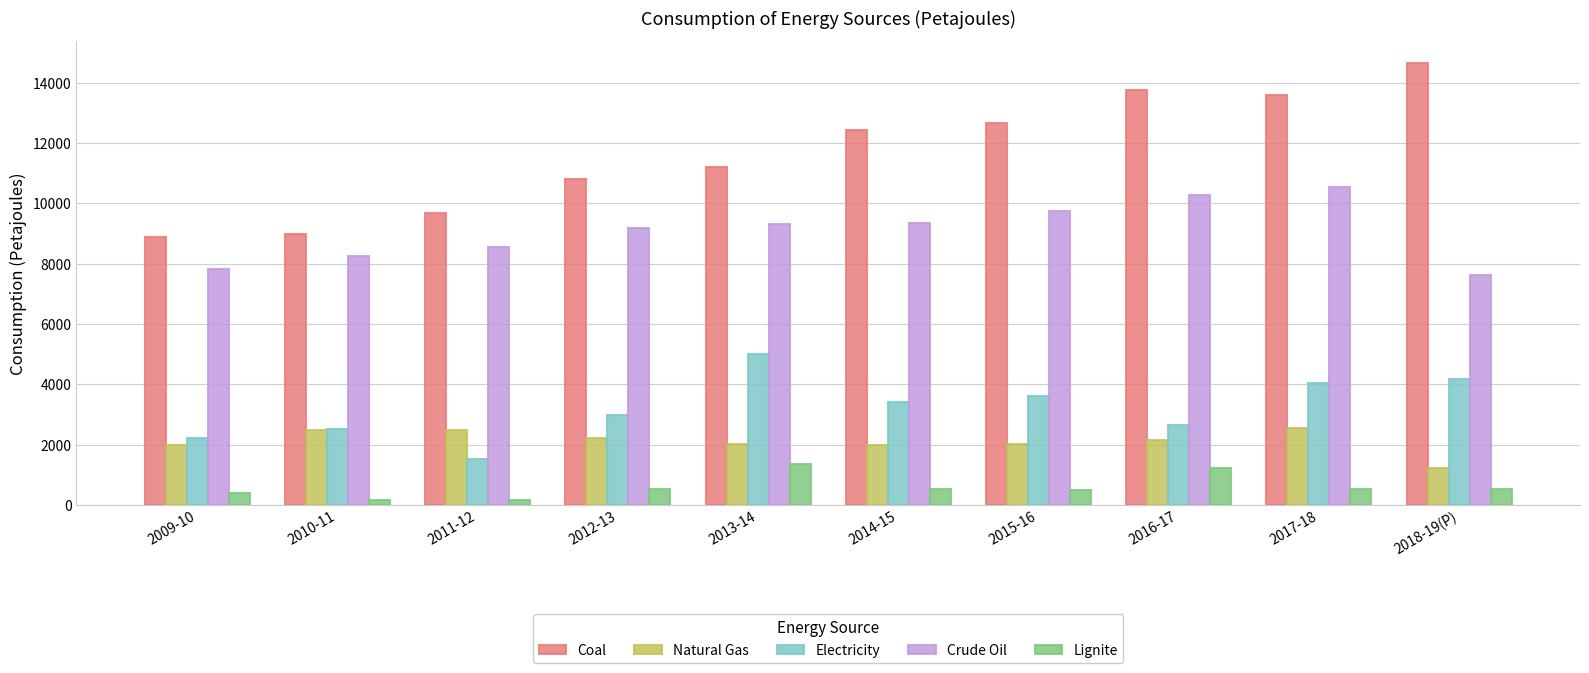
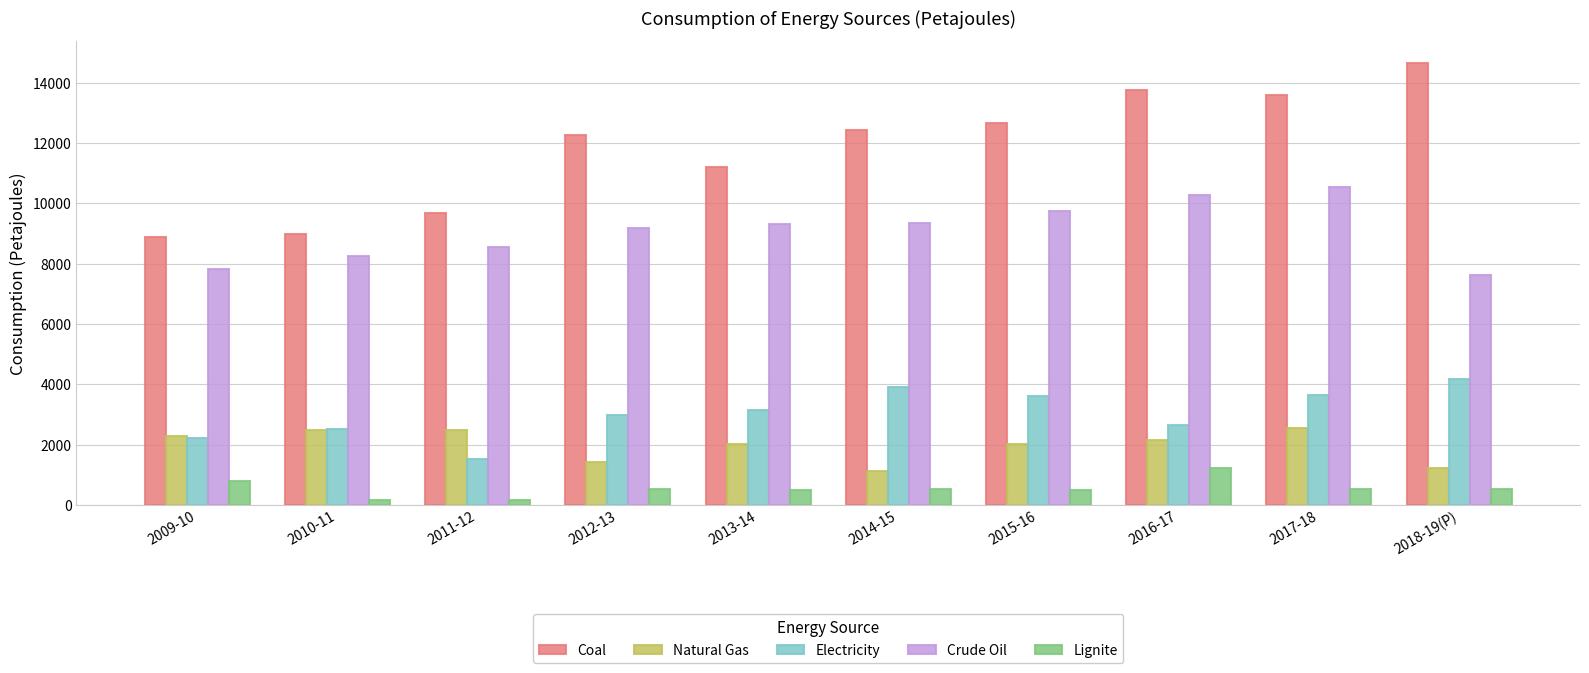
  {
    "Coal": {
      "2009-10": 8900,
      "2010-11": 9000,
      "2011-12": 9700,
-     "2012-13": 10800,
+     "2012-13": 12300,
      "2013-14": 11200,
      "2014-15": 12400,
      "2015-16": 12700,
      "2016-17": 13800,
      "2017-18": 13600,
      "2018-19(P)": 14700
    },
    "Natural Gas": {
-     "2009-10": 2000,
+     "2009-10": 2300,
      "2010-11": 2500,
      "2011-12": 2500,
-     "2012-13": 2200,
+     "2012-13": 1400,
      "2013-14": 2000,
-     "2014-15": 2000,
+     "2014-15": 1100,
      "2015-16": 2000,
      "2016-17": 2100,
      "2017-18": 2500,
      "2018-19(P)": 1200
    },
    "Electricity": {
      "2009-10": 2200,
      "2010-11": 2500,
      "2011-12": 1500,
      "2012-13": 3000,
-     "2013-14": 5000,
-     "2014-15": 3400,
+     "2013-14": 3100,
+     "2014-15": 3900,
      "2015-16": 3600,
      "2016-17": 2700,
-     "2017-18": 4000,
+     "2017-18": 3600,
      "2018-19(P)": 4200
    },
    "Crude Oil": {
      "2009-10": 7800,
      "2010-11": 8200,
      "2011-12": 8500,
      "2012-13": 9200,
      "2013-14": 9300,
      "2014-15": 9300,
      "2015-16": 9800,
      "2016-17": 10300,
      "2017-18": 10500,
      "2018-19(P)": 7600
    },
    "Lignite": {
-     "2009-10": 400,
+     "2009-10": 800,
      "2010-11": 200,
      "2011-12": 200,
      "2012-13": 500,
-     "2013-14": 1400,
+     "2013-14": 500,
      "2014-15": 500,
      "2015-16": 500,
      "2016-17": 1200,
      "2017-18": 500,
      "2018-19(P)": 500
    }
  }
